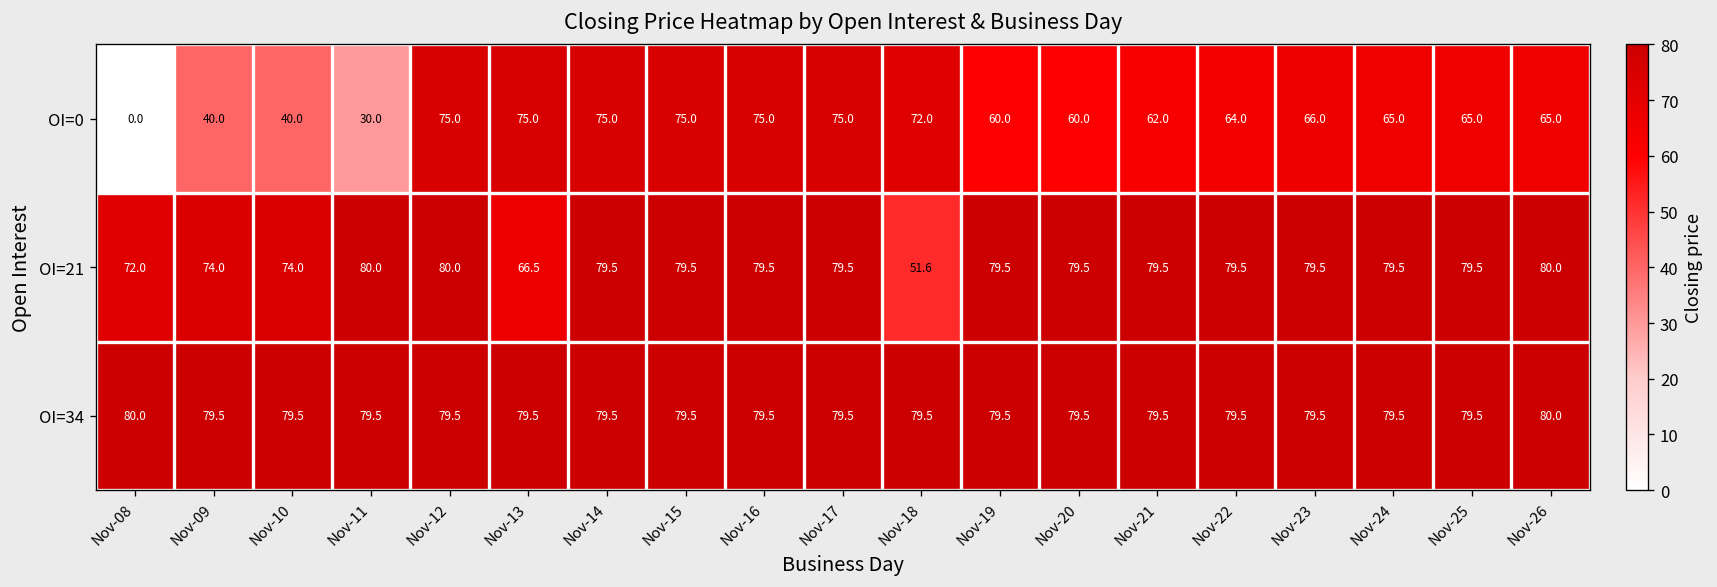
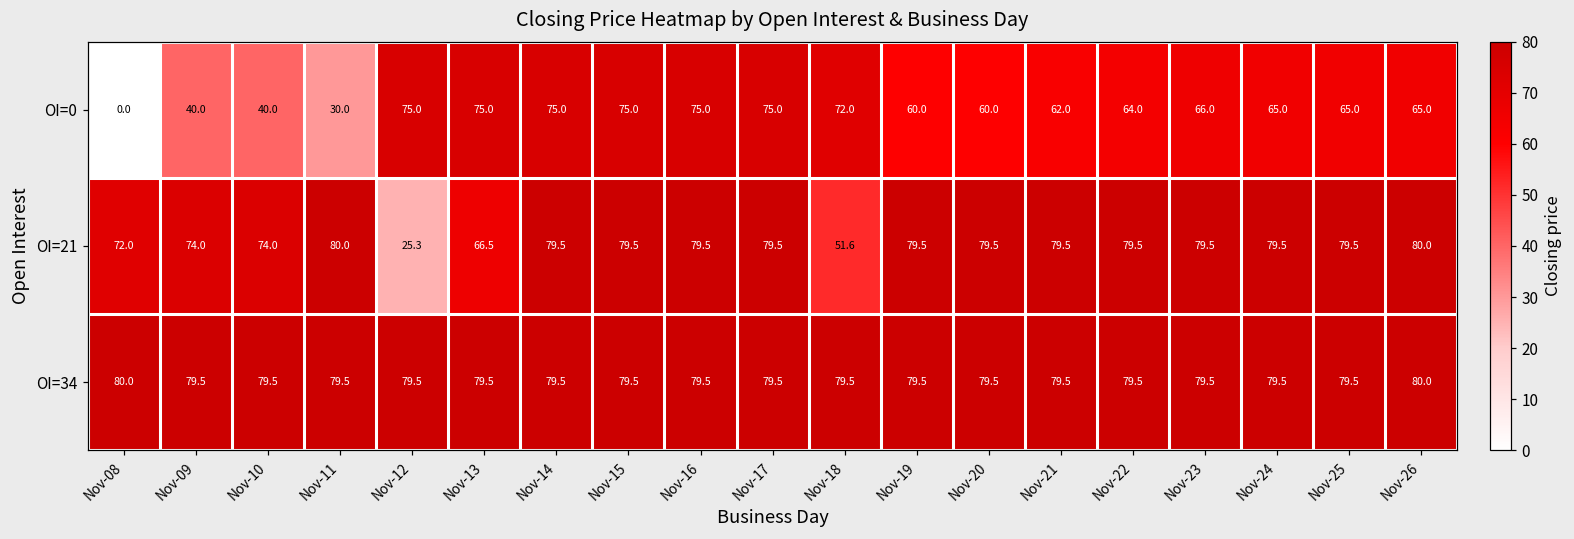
  {
    "OI=0": {
      "Nov-08": 0.0,
      "Nov-09": 40.0,
      "Nov-10": 40.0,
      "Nov-11": 30.0,
      "Nov-12": 75.0,
      "Nov-13": 75.0,
      "Nov-14": 75.0,
      "Nov-15": 75.0,
      "Nov-16": 75.0,
      "Nov-17": 75.0,
      "Nov-18": 72.0,
      "Nov-19": 60.0,
      "Nov-20": 60.0,
      "Nov-21": 62.0,
      "Nov-22": 64.0,
      "Nov-23": 66.0,
      "Nov-24": 65.0,
      "Nov-25": 65.0,
      "Nov-26": 65.0
    },
    "OI=21": {
      "Nov-08": 72.0,
      "Nov-09": 74.0,
      "Nov-10": 74.0,
      "Nov-11": 80.0,
-     "Nov-12": 80.0,
+     "Nov-12": 25.3,
      "Nov-13": 66.5,
      "Nov-14": 79.5,
      "Nov-15": 79.5,
      "Nov-16": 79.5,
      "Nov-17": 79.5,
      "Nov-18": 51.6,
      "Nov-19": 79.5,
      "Nov-20": 79.5,
      "Nov-21": 79.5,
      "Nov-22": 79.5,
      "Nov-23": 79.5,
      "Nov-24": 79.5,
      "Nov-25": 79.5,
      "Nov-26": 80.0
    },
    "OI=34": {
      "Nov-08": 80.0,
      "Nov-09": 79.5,
      "Nov-10": 79.5,
      "Nov-11": 79.5,
      "Nov-12": 79.5,
      "Nov-13": 79.5,
      "Nov-14": 79.5,
      "Nov-15": 79.5,
      "Nov-16": 79.5,
      "Nov-17": 79.5,
      "Nov-18": 79.5,
      "Nov-19": 79.5,
      "Nov-20": 79.5,
      "Nov-21": 79.5,
      "Nov-22": 79.5,
      "Nov-23": 79.5,
      "Nov-24": 79.5,
      "Nov-25": 79.5,
      "Nov-26": 80.0
    }
  }
